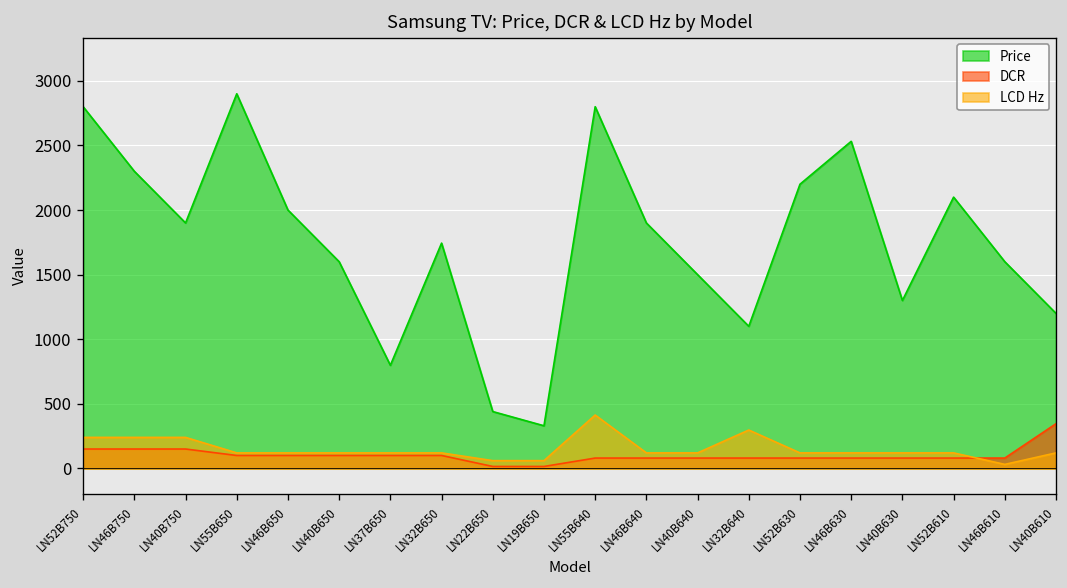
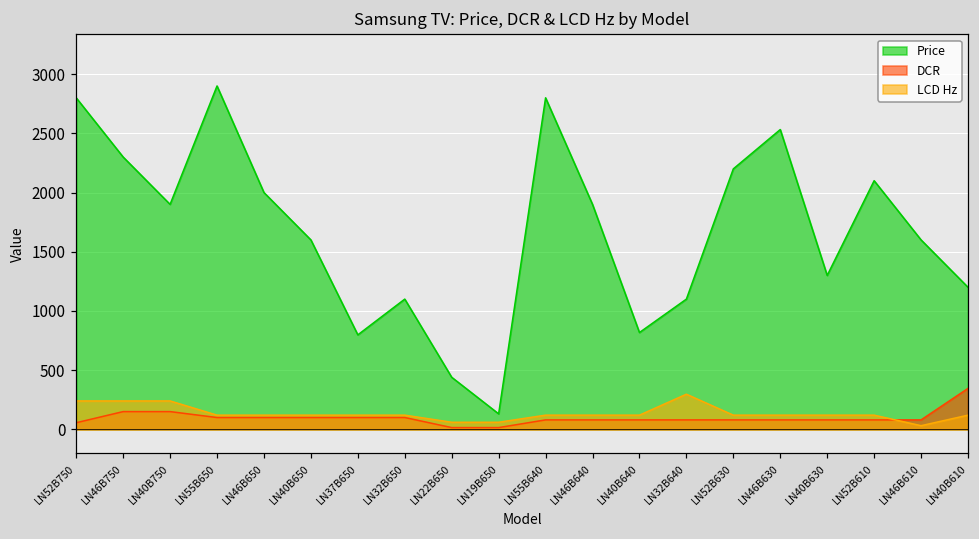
  {
    "Price": {
      "LN52B750": 2800,
      "LN46B750": 2300,
      "LN40B750": 1900,
      "LN55B650": 2900,
      "LN46B650": 2000,
      "LN40B650": 1600,
      "LN37B650": 800,
-     "LN32B650": 1740,
+     "LN32B650": 1100,
      "LN22B650": 440,
-     "LN19B650": 330,
+     "LN19B650": 130,
      "LN55B640": 2800,
      "LN46B640": 1900,
-     "LN40B640": 1500,
+     "LN40B640": 820,
      "LN32B640": 1100,
      "LN52B630": 2200,
      "LN46B630": 2530,
      "LN40B630": 1300,
      "LN52B610": 2100,
      "LN46B610": 1600,
      "LN40B610": 1200
    },
    "DCR": {
-     "LN52B750": 150,
+     "LN52B750": 60,
      "LN46B750": 150,
      "LN40B750": 150,
      "LN22B650": 20,
      "LN19B650": 20,
      "LN55B640": 80,
      "LN46B640": 80,
      "LN40B640": 80,
      "LN32B640": 80,
      "LN52B630": 80,
      "LN46B630": 80,
      "LN40B630": 80,
      "LN52B610": 80,
      "LN46B610": 80,
      "LN40B610": 350
    },
    "LCD Hz": {
      "LN52B750": 240,
      "LN46B750": 240,
      "LN40B750": 240,
      "LN22B650": 60,
      "LN19B650": 60,
-     "LN55B640": 410,
+     "LN55B640": 120,
      "LN46B640": 120,
      "LN40B640": 120,
      "LN32B640": 300,
      "LN52B630": 120,
      "LN46B630": 120,
      "LN40B630": 120,
      "LN52B610": 120,
      "LN46B610": 30,
      "LN40B610": 120
    }
  }
